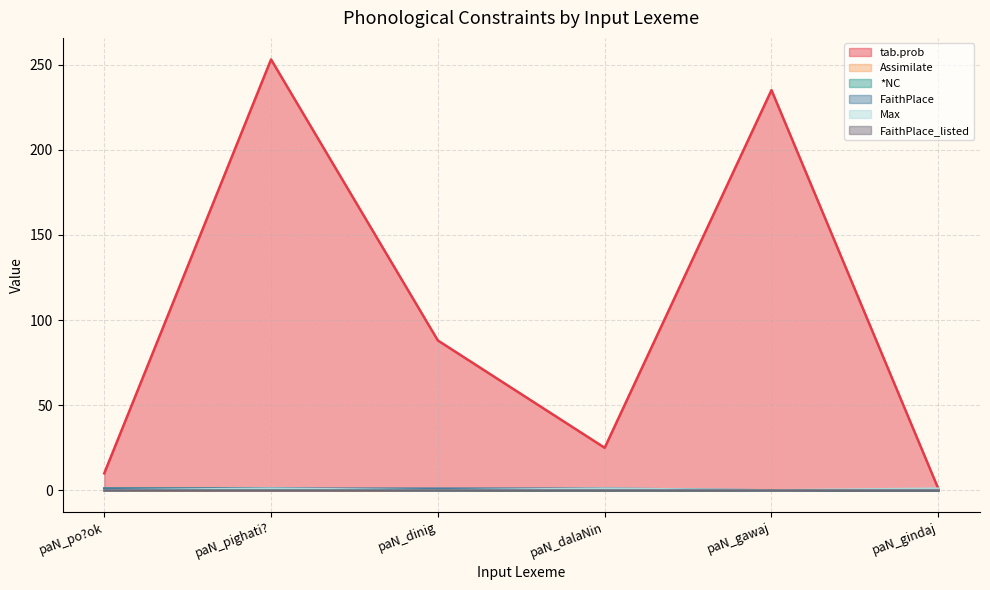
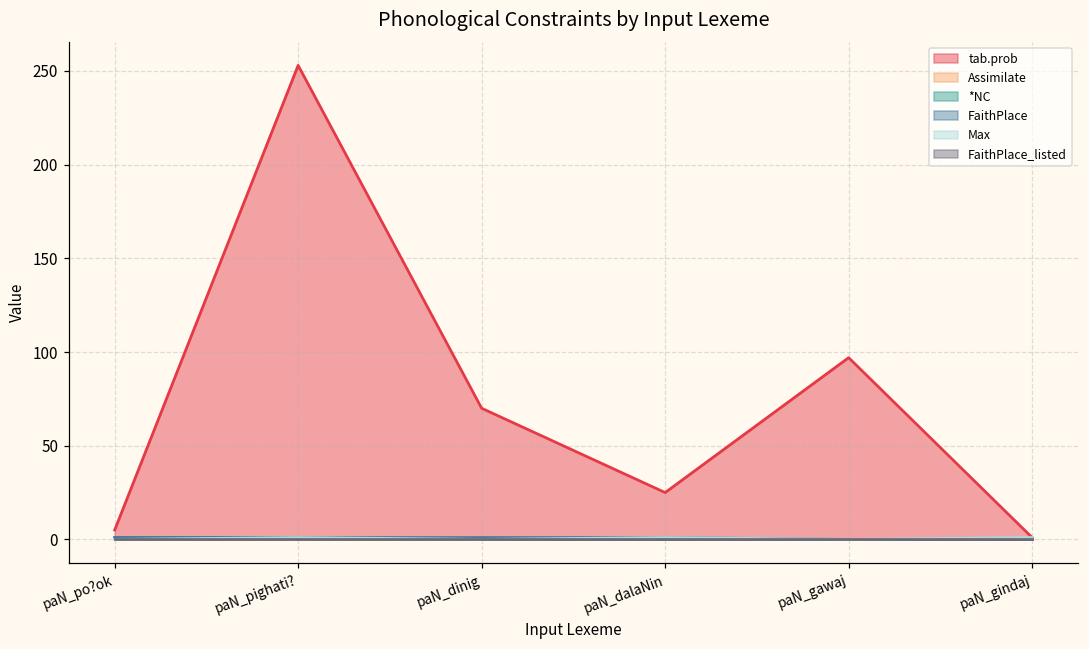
  {
    "tab.prob": {
-     "paN_po?ok": 10,
+     "paN_po?ok": 5,
      "paN_pighati?": 253,
-     "paN_dinig": 88,
+     "paN_dinig": 70,
      "paN_dalaNin": 25,
-     "paN_gawaj": 235
+     "paN_gawaj": 97
    }
  }
